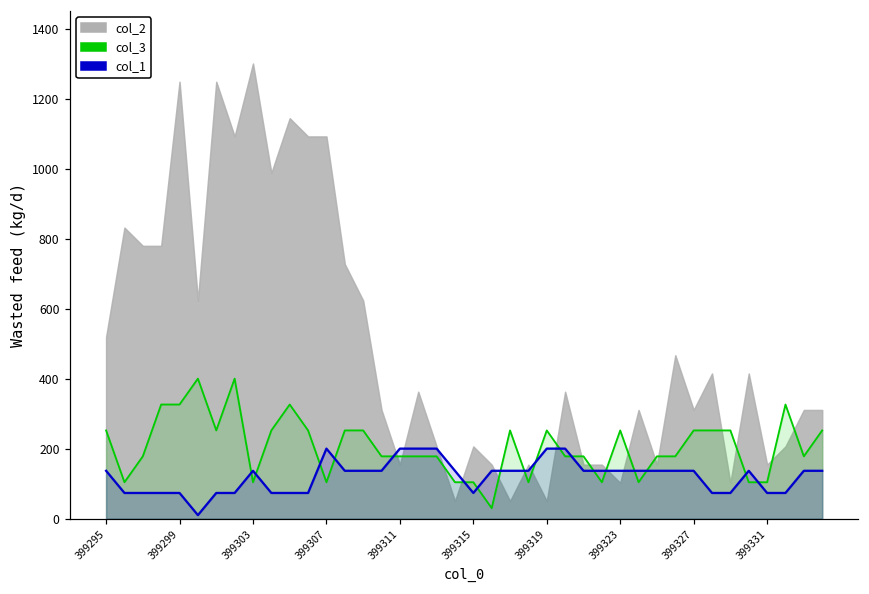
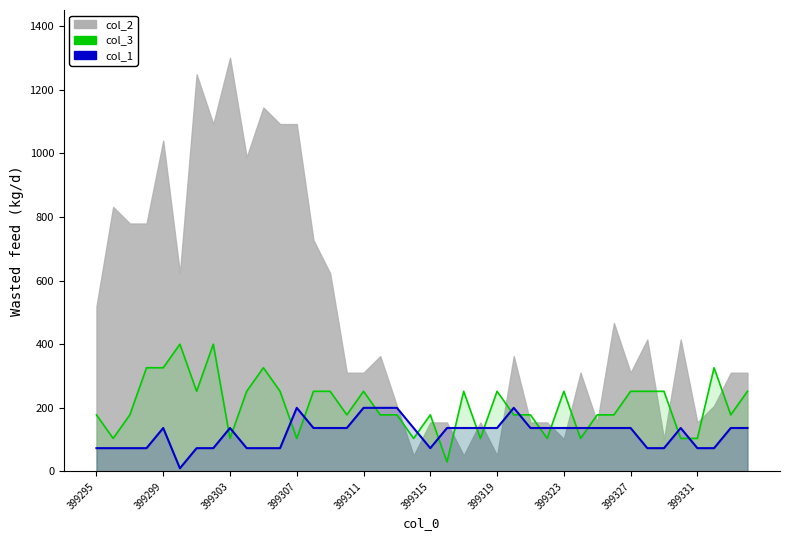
  {
    "col_3": {
-     "399295": 250,
+     "399295": 180,
      "399299": 330,
      "399303": 100,
      "399307": 100,
-     "399311": 180,
-     "399315": 100,
+     "399311": 250,
+     "399315": 180,
      "399319": 250,
      "399323": 250,
      "399327": 250,
      "399331": 100
    },
    "col_2": {
      "399295": 520,
-     "399299": 1250,
+     "399299": 1040,
      "399303": 1300,
      "399307": 1090,
-     "399311": 150,
-     "399315": 210,
+     "399311": 310,
+     "399315": 150,
      "399319": 50,
      "399323": 100,
      "399327": 310,
      "399331": 150
    },
    "col_1": {
-     "399295": 140,
-     "399299": 70,
+     "399295": 70,
+     "399299": 140,
      "399303": 140,
      "399307": 200,
      "399311": 200,
      "399315": 70,
-     "399319": 200,
+     "399319": 140,
      "399323": 140,
      "399327": 140,
      "399331": 70
    }
  }
